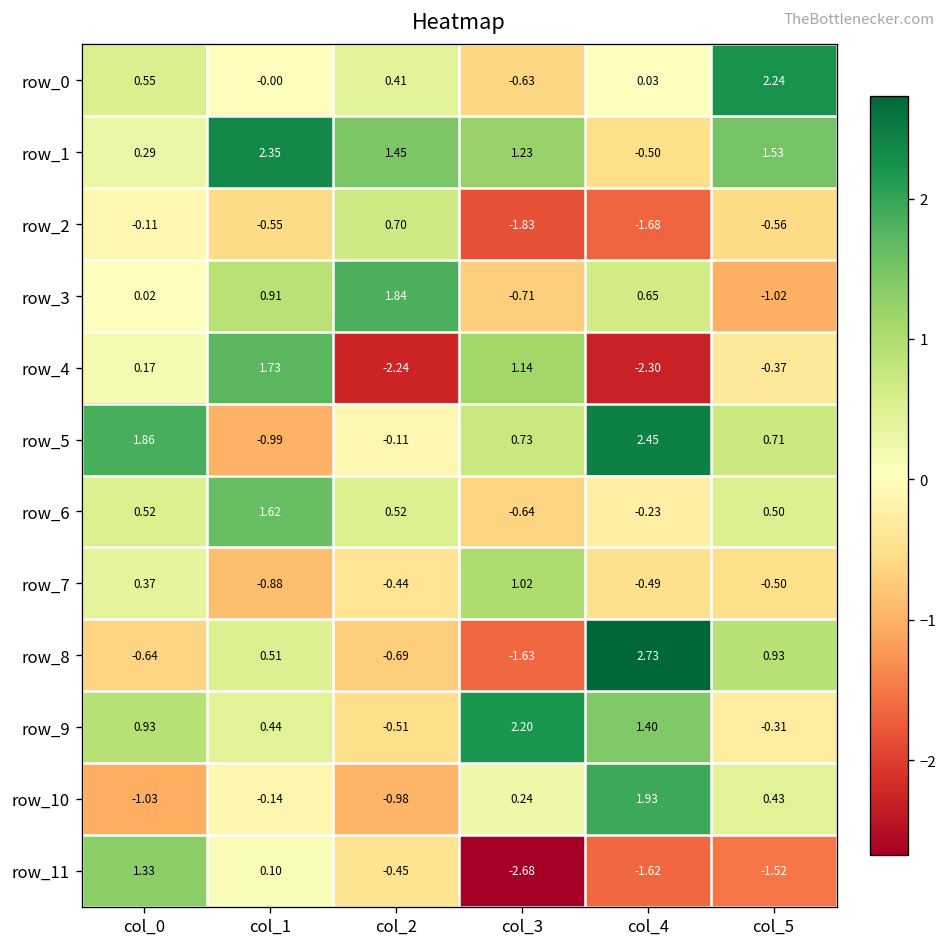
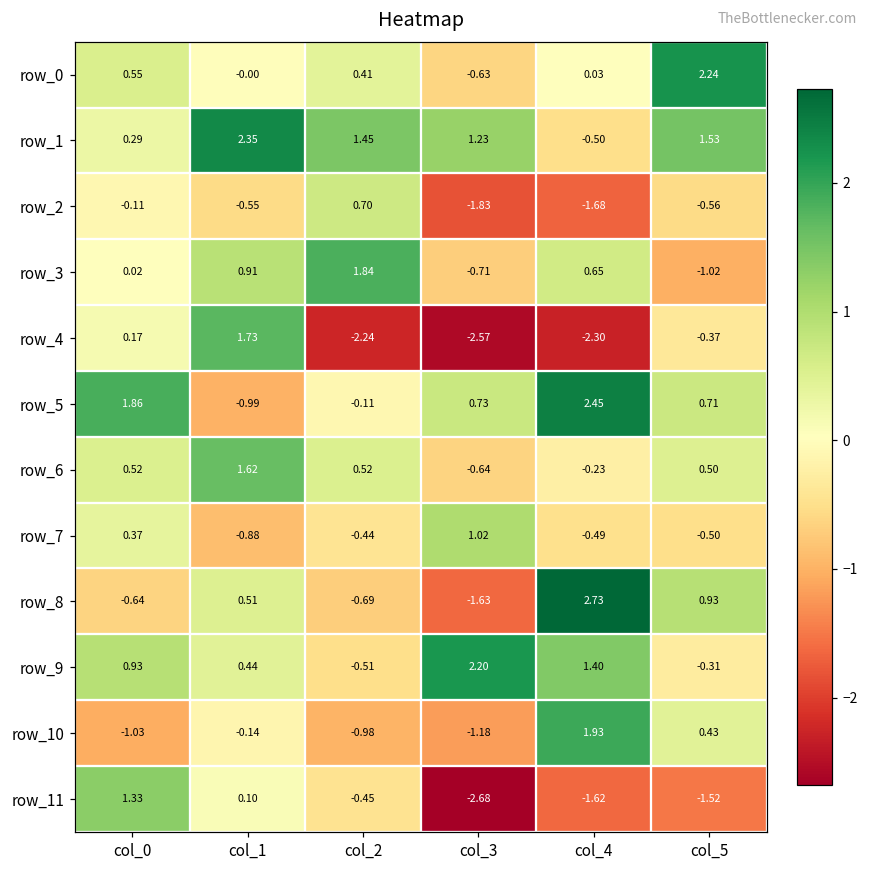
  {
    "row_0": {
      "col_0": 0.55,
      "col_1": -0.00,
      "col_2": 0.41,
      "col_3": -0.63,
      "col_4": 0.03,
      "col_5": 2.24
    },
    "row_1": {
      "col_0": 0.29,
      "col_1": 2.35,
      "col_2": 1.45,
      "col_3": 1.23,
      "col_4": -0.50,
      "col_5": 1.53
    },
    "row_2": {
      "col_0": -0.11,
      "col_1": -0.55,
      "col_2": 0.70,
      "col_3": -1.83,
      "col_4": -1.68,
      "col_5": -0.56
    },
    "row_3": {
      "col_0": 0.02,
      "col_1": 0.91,
      "col_2": 1.84,
      "col_3": -0.71,
      "col_4": 0.65,
      "col_5": -1.02
    },
    "row_4": {
      "col_0": 0.17,
      "col_1": 1.73,
      "col_2": -2.24,
-     "col_3": 1.14,
+     "col_3": -2.57,
      "col_4": -2.30,
      "col_5": -0.37
    },
    "row_5": {
      "col_0": 1.86,
      "col_1": -0.99,
      "col_2": -0.11,
      "col_3": 0.73,
      "col_4": 2.45,
      "col_5": 0.71
    },
    "row_6": {
      "col_0": 0.52,
      "col_1": 1.62,
      "col_2": 0.52,
      "col_3": -0.64,
      "col_4": -0.23,
      "col_5": 0.50
    },
    "row_7": {
      "col_0": 0.37,
      "col_1": -0.88,
      "col_2": -0.44,
      "col_3": 1.02,
      "col_4": -0.49,
      "col_5": -0.50
    },
    "row_8": {
      "col_0": -0.64,
      "col_1": 0.51,
      "col_2": -0.69,
      "col_3": -1.63,
      "col_4": 2.73,
      "col_5": 0.93
    },
    "row_9": {
      "col_0": 0.93,
      "col_1": 0.44,
      "col_2": -0.51,
      "col_3": 2.20,
      "col_4": 1.40,
      "col_5": -0.31
    },
    "row_10": {
      "col_0": -1.03,
      "col_1": -0.14,
      "col_2": -0.98,
-     "col_3": 0.24,
+     "col_3": -1.18,
      "col_4": 1.93,
      "col_5": 0.43
    },
    "row_11": {
      "col_0": 1.33,
      "col_1": 0.10,
      "col_2": -0.45,
      "col_3": -2.68,
      "col_4": -1.62,
      "col_5": -1.52
    }
  }
